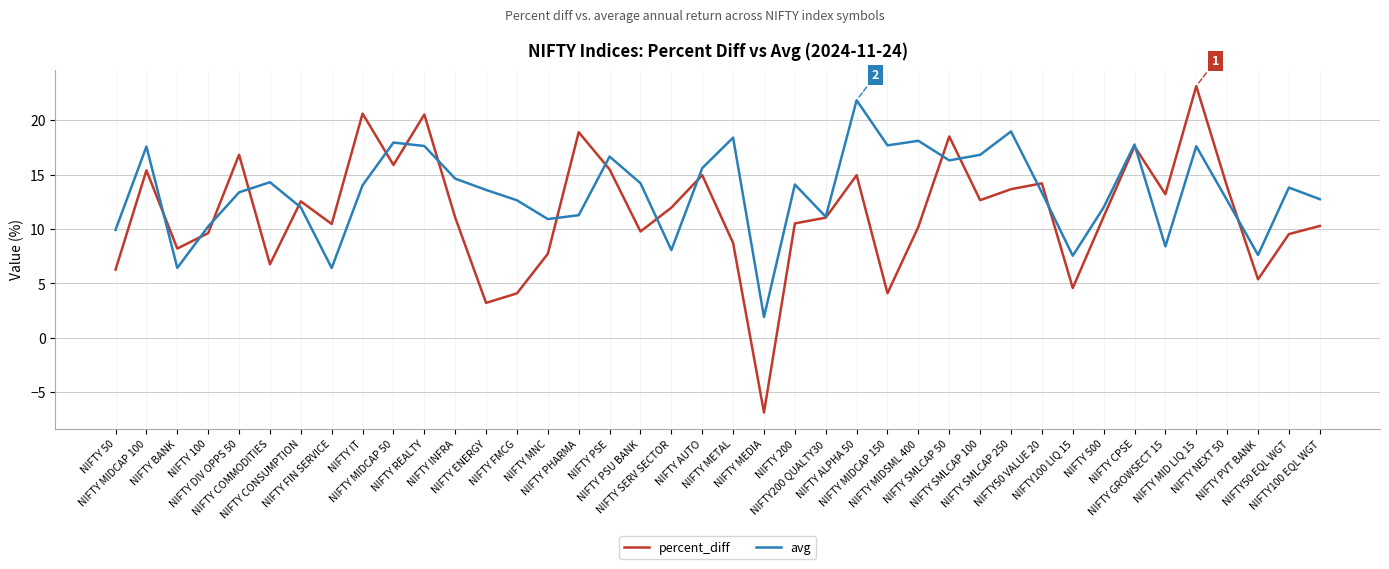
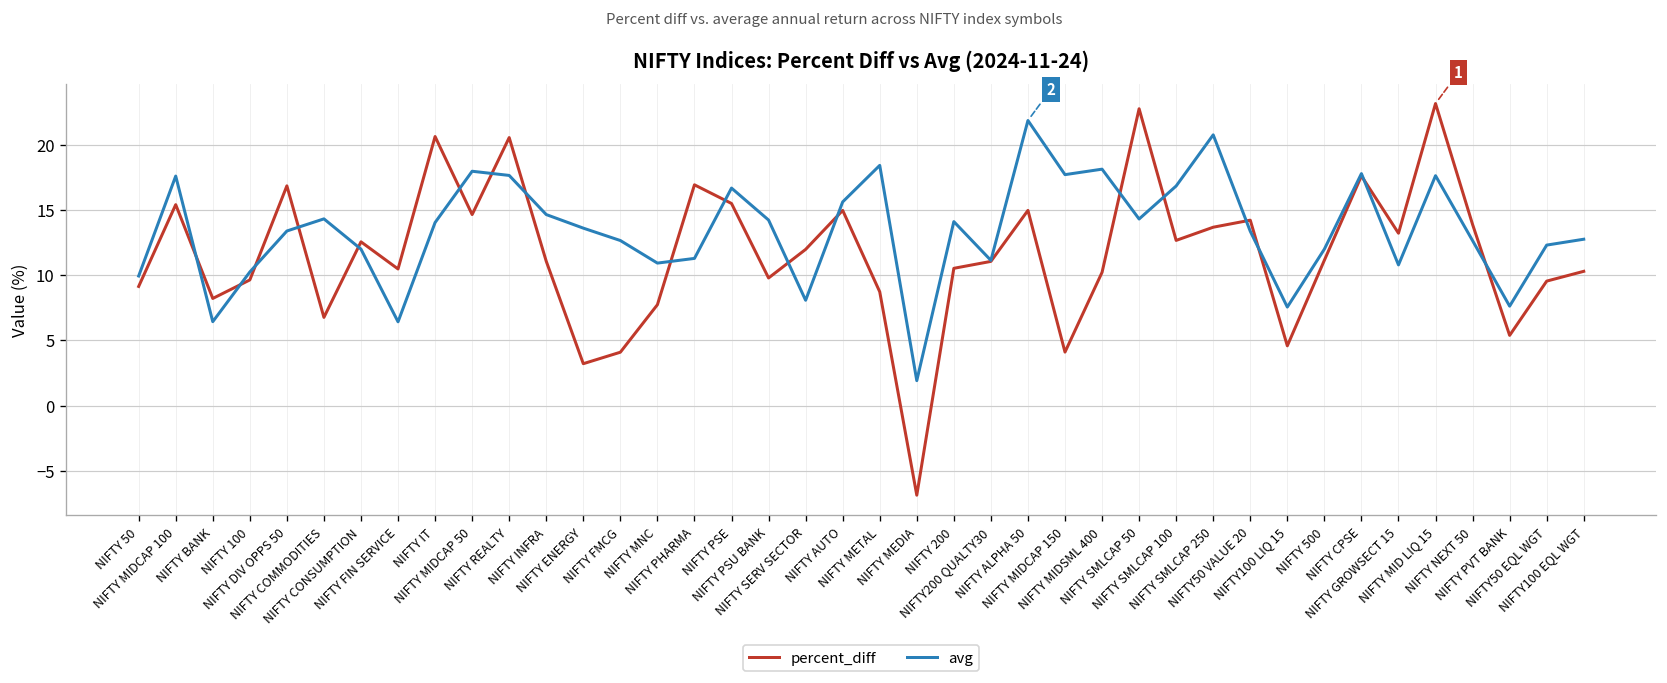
  {
    "percent_diff": {
-     "NIFTY 50": 6.3,
+     "NIFTY 50": 9.1,
      "NIFTY MIDCAP 100": 15.4,
      "NIFTY BANK": 8.2,
      "NIFTY 100": 9.6,
      "NIFTY DIV OPPS 50": 16.8,
      "NIFTY COMMODITIES": 6.8,
      "NIFTY CONSUMPTION": 12.6,
      "NIFTY FIN SERVICE": 10.5,
      "NIFTY IT": 20.6,
-     "NIFTY MIDCAP 50": 15.9,
+     "NIFTY MIDCAP 50": 14.6,
      "NIFTY REALTY": 20.5,
      "NIFTY INFRA": 11.1,
      "NIFTY ENERGY": 3.2,
      "NIFTY FMCG": 4.1,
      "NIFTY MNC": 7.7,
-     "NIFTY PHARMA": 18.9,
+     "NIFTY PHARMA": 16.9,
      "NIFTY PSE": 15.5,
      "NIFTY PSU BANK": 9.8,
      "NIFTY SERV SECTOR": 12.0,
      "NIFTY AUTO": 15.0,
      "NIFTY METAL": 8.7,
      "NIFTY MEDIA": -6.9,
      "NIFTY 200": 10.5,
      "NIFTY ALPHA 50": 15.0,
      "NIFTY MIDCAP 150": 4.1,
      "NIFTY MIDSML 400": 10.2,
-     "NIFTY SMLCAP 50": 18.5,
+     "NIFTY SMLCAP 50": 22.8,
      "NIFTY SMLCAP 100": 12.7,
      "NIFTY SMLCAP 250": 13.7,
      "NIFTY50 VALUE 20": 14.2,
      "NIFTY100 LIQ 15": 4.6,
      "NIFTY 500": 11.1,
      "NIFTY GROWSECT 15": 13.2,
      "NIFTY MID LIQ 15": 23.2,
      "NIFTY NEXT 50": 13.9,
      "NIFTY PVT BANK": 5.4,
      "NIFTY50 EQL WGT": 9.5,
      "NIFTY100 EQL WGT": 10.3
    },
    "avg": {
      "NIFTY 50": 9.9,
      "NIFTY MIDCAP 100": 17.6,
      "NIFTY BANK": 6.4,
      "NIFTY 100": 10.2,
      "NIFTY DIV OPPS 50": 13.4,
      "NIFTY COMMODITIES": 14.3,
      "NIFTY CONSUMPTION": 12.0,
      "NIFTY FIN SERVICE": 6.4,
      "NIFTY IT": 14.0,
      "NIFTY MIDCAP 50": 18.0,
      "NIFTY REALTY": 17.6,
      "NIFTY INFRA": 14.6,
      "NIFTY ENERGY": 13.6,
      "NIFTY FMCG": 12.7,
      "NIFTY MNC": 10.9,
      "NIFTY PHARMA": 11.3,
      "NIFTY PSE": 16.7,
      "NIFTY PSU BANK": 14.2,
      "NIFTY SERV SECTOR": 8.1,
      "NIFTY AUTO": 15.6,
      "NIFTY METAL": 18.4,
      "NIFTY MEDIA": 1.9,
      "NIFTY 200": 14.1,
      "NIFTY ALPHA 50": 21.9,
      "NIFTY MIDCAP 150": 17.7,
      "NIFTY MIDSML 400": 18.1,
-     "NIFTY SMLCAP 50": 16.3,
+     "NIFTY SMLCAP 50": 14.3,
      "NIFTY SMLCAP 100": 16.8,
-     "NIFTY SMLCAP 250": 19.0,
+     "NIFTY SMLCAP 250": 20.8,
      "NIFTY50 VALUE 20": 13.4,
      "NIFTY100 LIQ 15": 7.6,
      "NIFTY 500": 12.0,
-     "NIFTY GROWSECT 15": 8.4,
+     "NIFTY GROWSECT 15": 10.8,
      "NIFTY MID LIQ 15": 17.6,
      "NIFTY NEXT 50": 12.6,
      "NIFTY PVT BANK": 7.6,
-     "NIFTY50 EQL WGT": 13.8,
+     "NIFTY50 EQL WGT": 12.3,
      "NIFTY100 EQL WGT": 12.8
    }
  }
